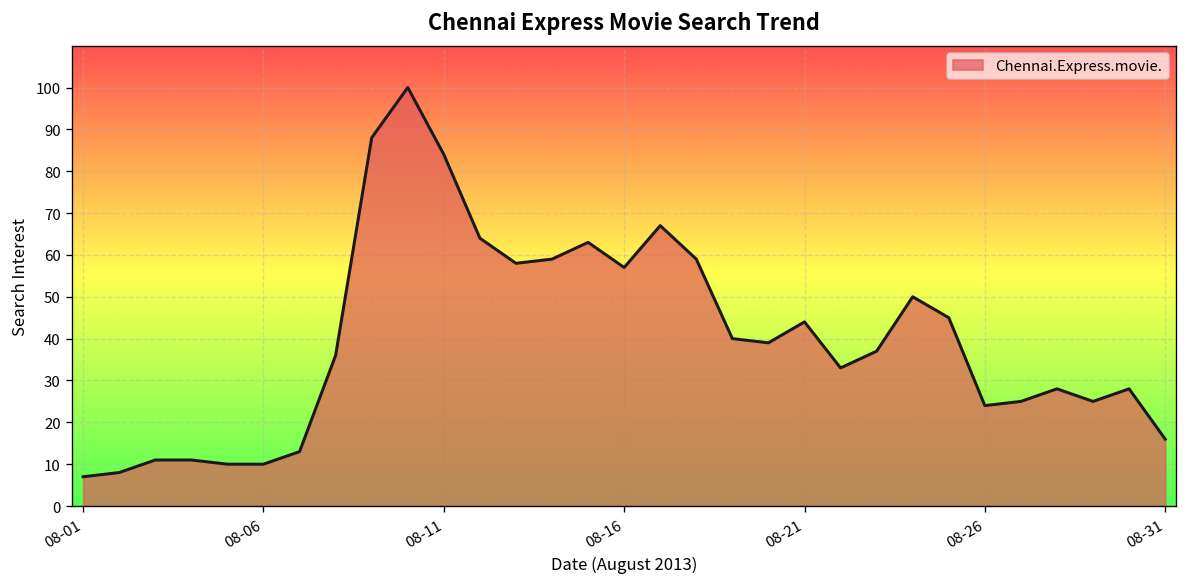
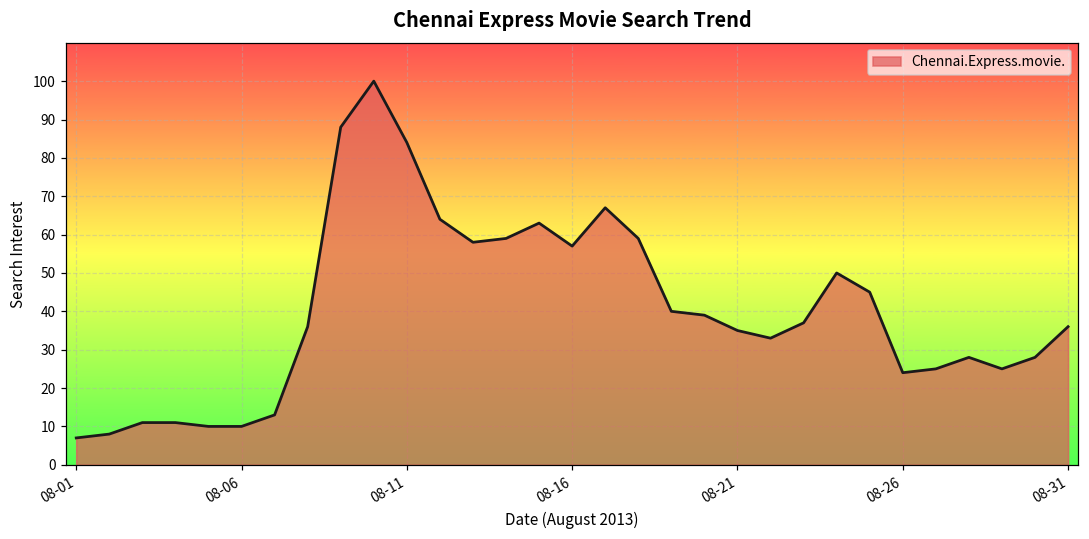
  {
    "08-01": 7,
    "08-06": 10,
    "08-11": 84,
    "08-16": 57,
-   "08-21": 44,
+   "08-21": 35,
    "08-26": 24,
-   "08-31": 16
+   "08-31": 36
  }
